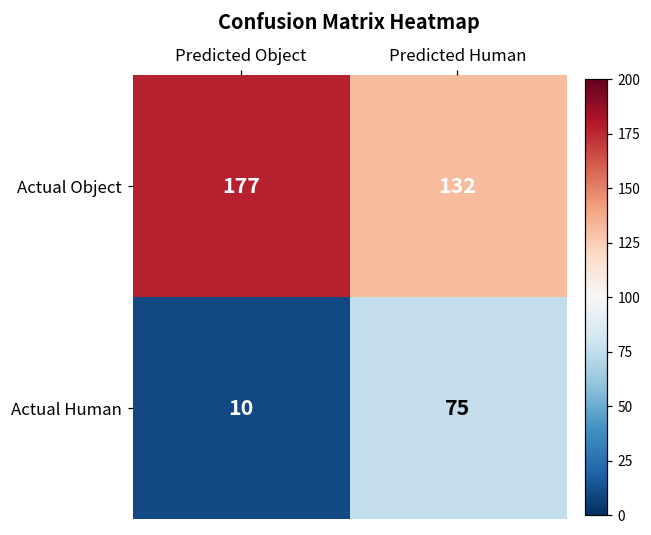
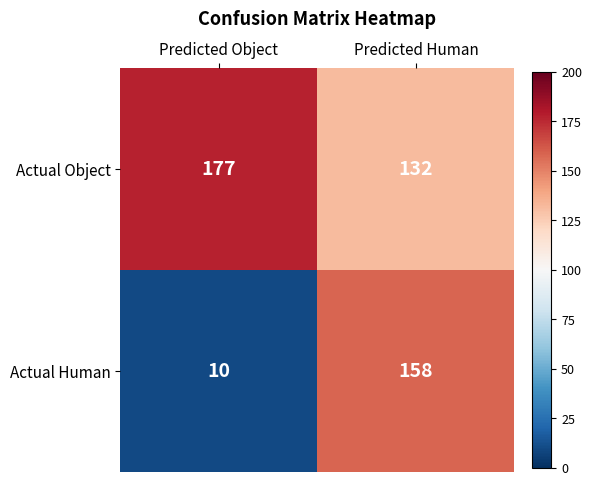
  {
    "Actual Object": {
      "Predicted Object": 177,
      "Predicted Human": 132
    },
    "Actual Human": {
      "Predicted Object": 10,
-     "Predicted Human": 75
+     "Predicted Human": 158
    }
  }
